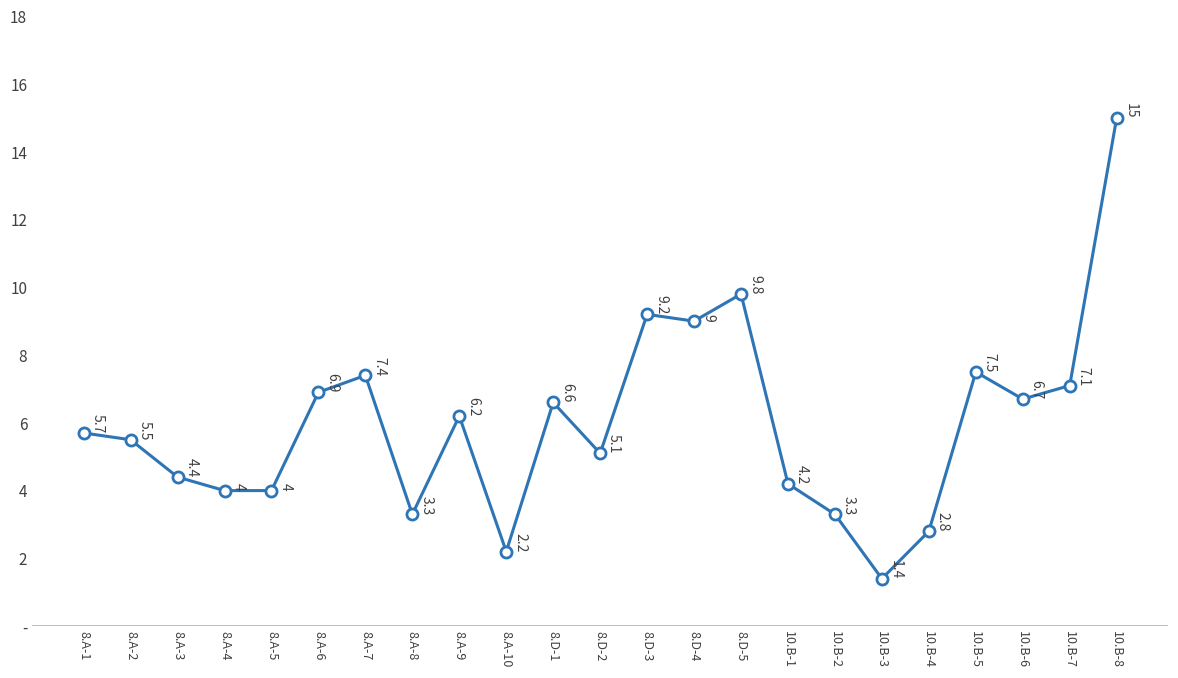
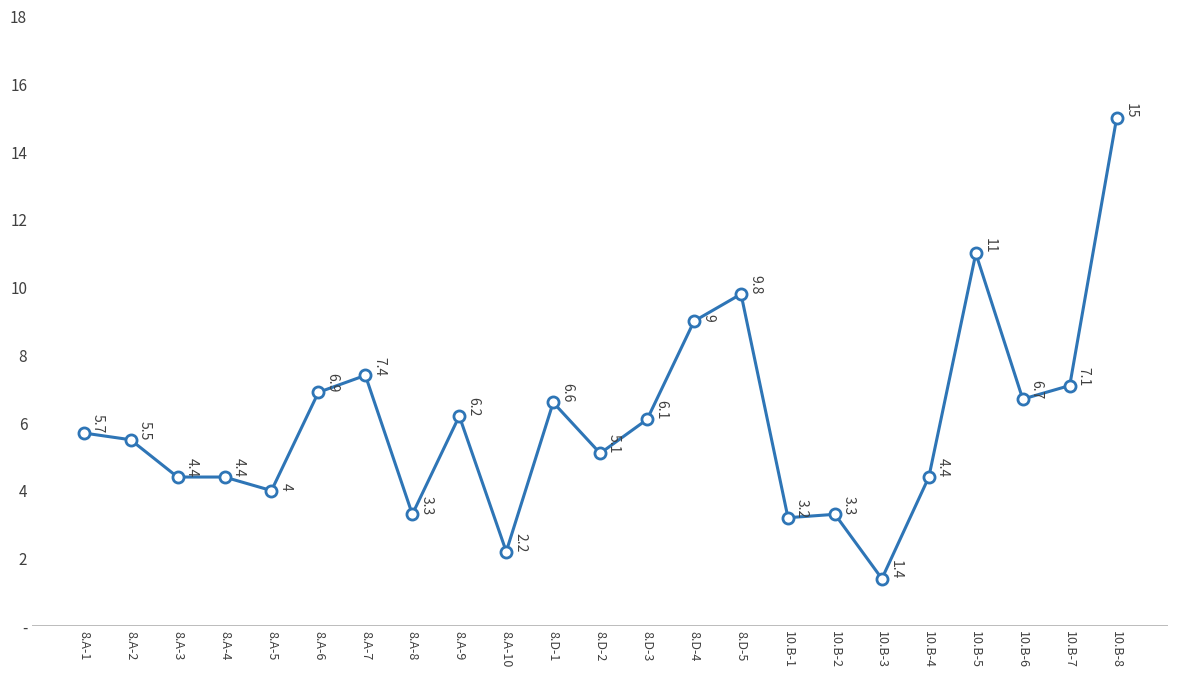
  {
    "8.A-1": 5.7,
    "8.A-2": 5.5,
    "8.A-3": 4.4,
-   "8.A-4": 4,
+   "8.A-4": 4.4,
    "8.A-5": 4,
    "8.A-6": 6.9,
    "8.A-7": 7.4,
    "8.A-8": 3.3,
    "8.A-9": 6.2,
    "8.A-10": 2.2,
    "8.D-1": 6.6,
    "8.D-2": 5.1,
-   "8.D-3": 9.2,
+   "8.D-3": 6.1,
    "8.D-4": 9,
    "8.D-5": 9.8,
-   "10.B-1": 4.2,
+   "10.B-1": 3.2,
    "10.B-2": 3.3,
    "10.B-3": 1.4,
-   "10.B-4": 2.8,
-   "10.B-5": 7.5,
+   "10.B-4": 4.4,
+   "10.B-5": 11,
    "10.B-6": 6.7,
    "10.B-7": 7.1,
    "10.B-8": 15
  }
